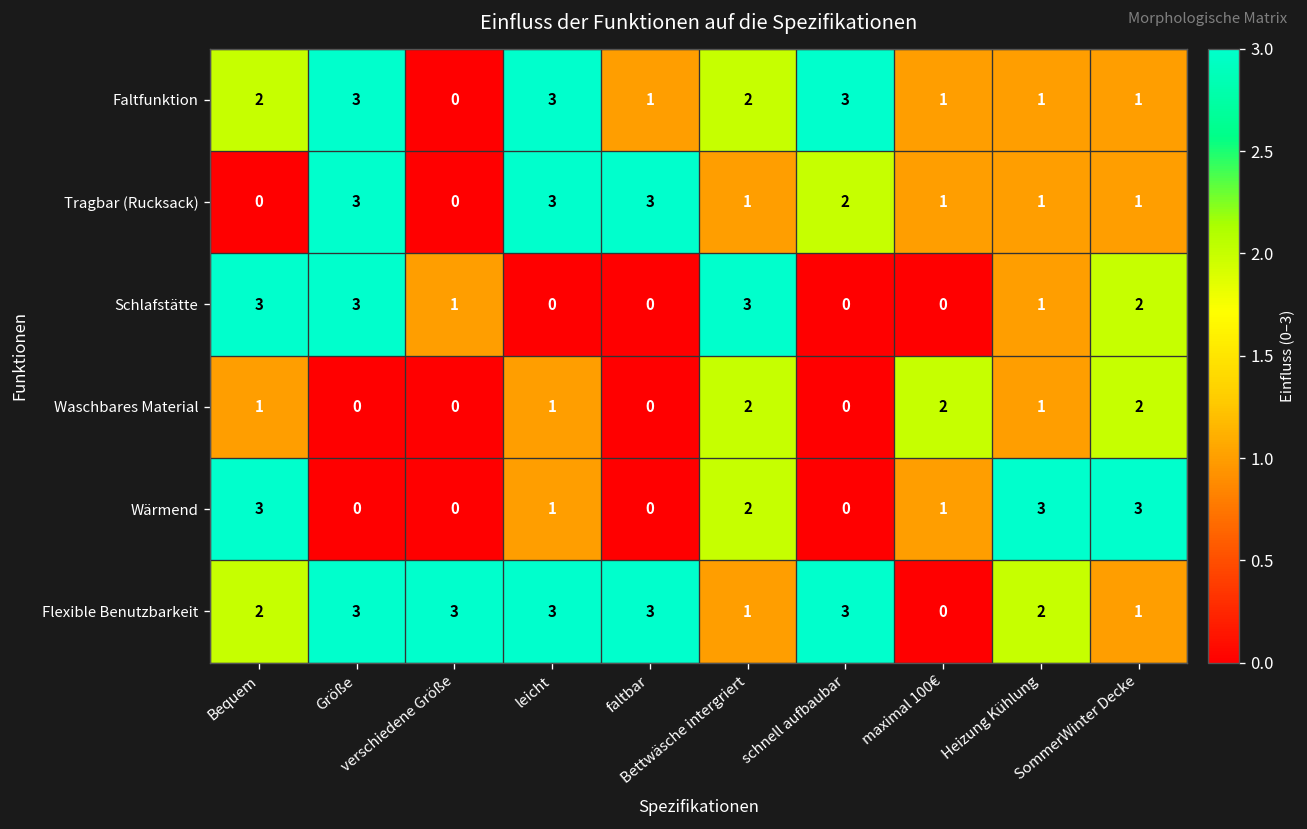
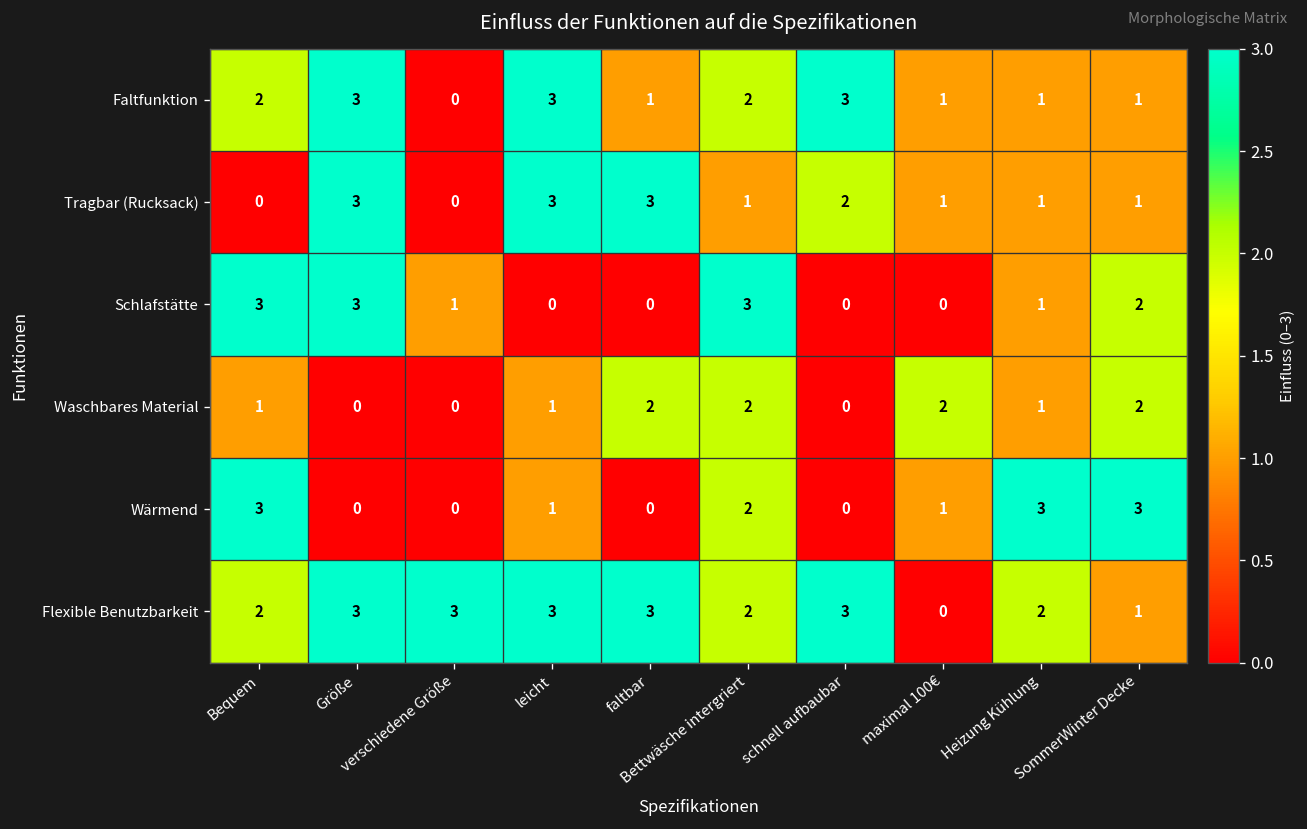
  {
    "Faltfunktion": {
      "Bequem": 2,
      "Größe": 3,
      "verschiedene Größe": 0,
      "leicht": 3,
      "faltbar": 1,
      "Bettwäsche intergriert": 2,
      "schnell aufbaubar": 3,
      "maximal 100€": 1,
      "Heizung Kühlung": 1,
      "SommerWinter Decke": 1
    },
    "Tragbar (Rucksack)": {
      "Bequem": 0,
      "Größe": 3,
      "verschiedene Größe": 0,
      "leicht": 3,
      "faltbar": 3,
      "Bettwäsche intergriert": 1,
      "schnell aufbaubar": 2,
      "maximal 100€": 1,
      "Heizung Kühlung": 1,
      "SommerWinter Decke": 1
    },
    "Schlafstätte": {
      "Bequem": 3,
      "Größe": 3,
      "verschiedene Größe": 1,
      "leicht": 0,
      "faltbar": 0,
      "Bettwäsche intergriert": 3,
      "schnell aufbaubar": 0,
      "maximal 100€": 0,
      "Heizung Kühlung": 1,
      "SommerWinter Decke": 2
    },
    "Waschbares Material": {
      "Bequem": 1,
      "Größe": 0,
      "verschiedene Größe": 0,
      "leicht": 1,
-     "faltbar": 0,
+     "faltbar": 2,
      "Bettwäsche intergriert": 2,
      "schnell aufbaubar": 0,
      "maximal 100€": 2,
      "Heizung Kühlung": 1,
      "SommerWinter Decke": 2
    },
    "Wärmend": {
      "Bequem": 3,
      "Größe": 0,
      "verschiedene Größe": 0,
      "leicht": 1,
      "faltbar": 0,
      "Bettwäsche intergriert": 2,
      "schnell aufbaubar": 0,
      "maximal 100€": 1,
      "Heizung Kühlung": 3,
      "SommerWinter Decke": 3
    },
    "Flexible Benutzbarkeit": {
      "Bequem": 2,
      "Größe": 3,
      "verschiedene Größe": 3,
      "leicht": 3,
      "faltbar": 3,
-     "Bettwäsche intergriert": 1,
+     "Bettwäsche intergriert": 2,
      "schnell aufbaubar": 3,
      "maximal 100€": 0,
      "Heizung Kühlung": 2,
      "SommerWinter Decke": 1
    }
  }
